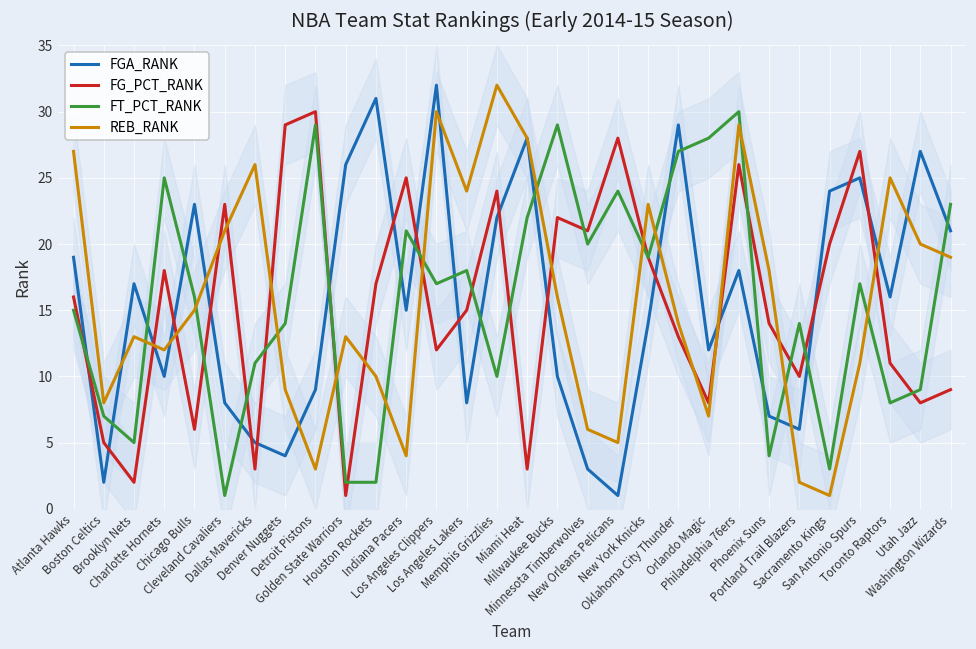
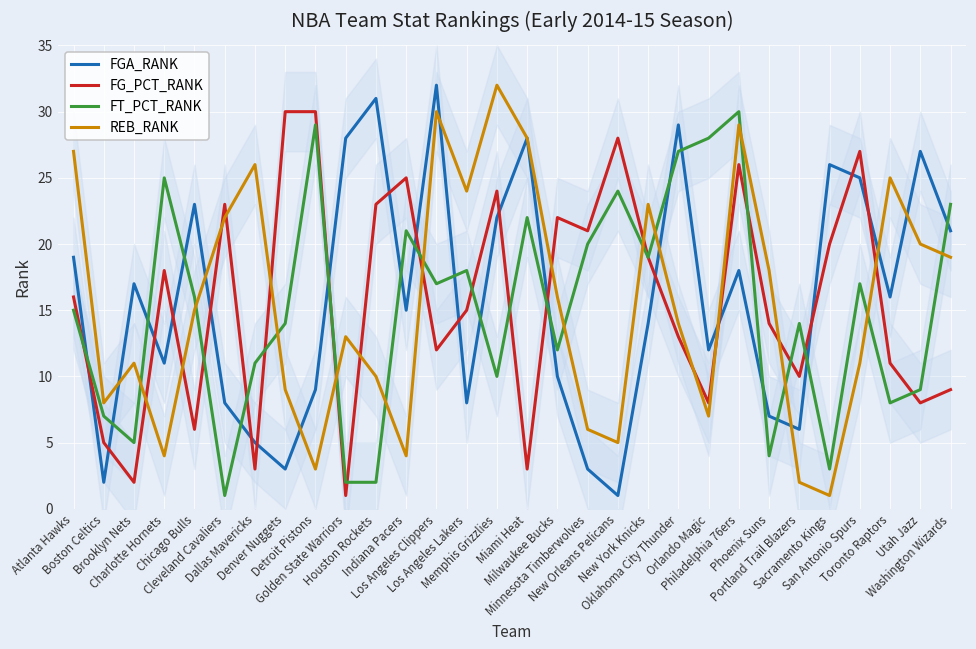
  {
    "FGA_RANK": {
      "Boston Celtics": 2,
      "Brooklyn Nets": 17,
-     "Charlotte Hornets": 10,
+     "Charlotte Hornets": 11,
      "Chicago Bulls": 23,
      "Cleveland Cavaliers": 8,
      "Dallas Mavericks": 5,
-     "Denver Nuggets": 4,
+     "Denver Nuggets": 3,
      "Detroit Pistons": 9,
-     "Golden State Warriors": 26,
+     "Golden State Warriors": 28,
      "Houston Rockets": 31,
      "Indiana Pacers": 15,
      "Los Angeles Clippers": 32,
      "Los Angeles Lakers": 8,
      "Memphis Grizzlies": 22,
      "Milwaukee Bucks": 10,
      "Minnesota Timberwolves": 3,
      "New Orleans Pelicans": 1,
      "New York Knicks": 14,
      "Oklahoma City Thunder": 29,
      "Orlando Magic": 12,
      "Philadelphia 76ers": 18,
      "Portland Trail Blazers": 6,
-     "Sacramento Kings": 24,
+     "Sacramento Kings": 26,
      "San Antonio Spurs": 25,
      "Toronto Raptors": 16,
      "Utah Jazz": 27,
      "Washington Wizards": 21
    },
    "FG_PCT_RANK": {
      "Atlanta Hawks": 16,
      "Brooklyn Nets": 2,
      "Charlotte Hornets": 18,
      "Chicago Bulls": 6,
      "Cleveland Cavaliers": 23,
      "Dallas Mavericks": 3,
-     "Denver Nuggets": 29,
+     "Denver Nuggets": 30,
      "Detroit Pistons": 30,
      "Golden State Warriors": 1,
-     "Houston Rockets": 17,
+     "Houston Rockets": 23,
      "Indiana Pacers": 25,
      "Los Angeles Clippers": 12,
      "Los Angeles Lakers": 15,
      "Memphis Grizzlies": 24,
      "Miami Heat": 3,
      "Milwaukee Bucks": 22,
      "Minnesota Timberwolves": 21,
      "New Orleans Pelicans": 28,
      "Oklahoma City Thunder": 13,
      "Orlando Magic": 8,
      "Philadelphia 76ers": 26,
      "Phoenix Suns": 14,
      "Portland Trail Blazers": 10,
      "Sacramento Kings": 20,
      "San Antonio Spurs": 27,
      "Utah Jazz": 8,
      "Washington Wizards": 9
    },
    "FT_PCT_RANK": {
      "Atlanta Hawks": 15,
      "Boston Celtics": 7,
      "Charlotte Hornets": 25,
      "Chicago Bulls": 16,
      "Cleveland Cavaliers": 1,
      "Dallas Mavericks": 11,
      "Denver Nuggets": 14,
      "Detroit Pistons": 29,
      "Golden State Warriors": 2,
      "Houston Rockets": 2,
      "Indiana Pacers": 21,
      "Los Angeles Clippers": 17,
      "Memphis Grizzlies": 10,
      "Miami Heat": 22,
-     "Milwaukee Bucks": 29,
+     "Milwaukee Bucks": 12,
      "Minnesota Timberwolves": 20,
      "New Orleans Pelicans": 24,
      "Oklahoma City Thunder": 27,
      "Orlando Magic": 28,
      "Philadelphia 76ers": 30,
      "Phoenix Suns": 4,
      "Portland Trail Blazers": 14,
      "Sacramento Kings": 3,
      "San Antonio Spurs": 17,
      "Toronto Raptors": 8,
      "Utah Jazz": 9,
      "Washington Wizards": 23
    },
    "REB_RANK": {
      "Atlanta Hawks": 27,
-     "Brooklyn Nets": 13,
-     "Charlotte Hornets": 12,
+     "Brooklyn Nets": 11,
+     "Charlotte Hornets": 4,
      "Chicago Bulls": 15,
-     "Cleveland Cavaliers": 21,
+     "Cleveland Cavaliers": 22,
      "Dallas Mavericks": 26,
      "Denver Nuggets": 9,
      "Detroit Pistons": 3,
      "Golden State Warriors": 13,
      "Houston Rockets": 10,
      "Indiana Pacers": 4,
      "Los Angeles Clippers": 30,
      "Los Angeles Lakers": 24,
      "Memphis Grizzlies": 32,
      "Milwaukee Bucks": 16,
      "New Orleans Pelicans": 5,
      "New York Knicks": 23,
      "Oklahoma City Thunder": 14,
      "Orlando Magic": 7,
      "Phoenix Suns": 18,
      "Portland Trail Blazers": 2,
      "Sacramento Kings": 1,
      "San Antonio Spurs": 11,
      "Toronto Raptors": 25,
      "Utah Jazz": 20,
      "Washington Wizards": 19
    }
  }
